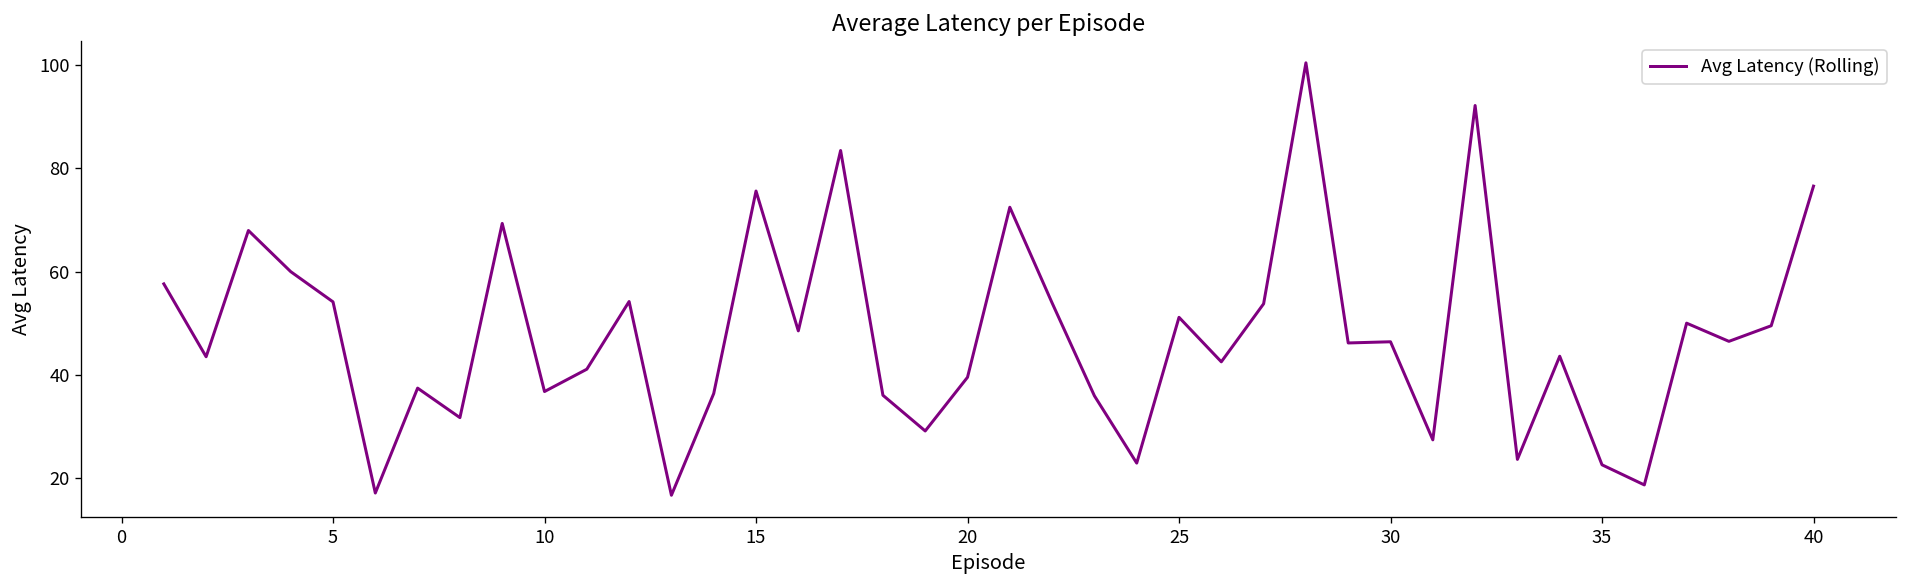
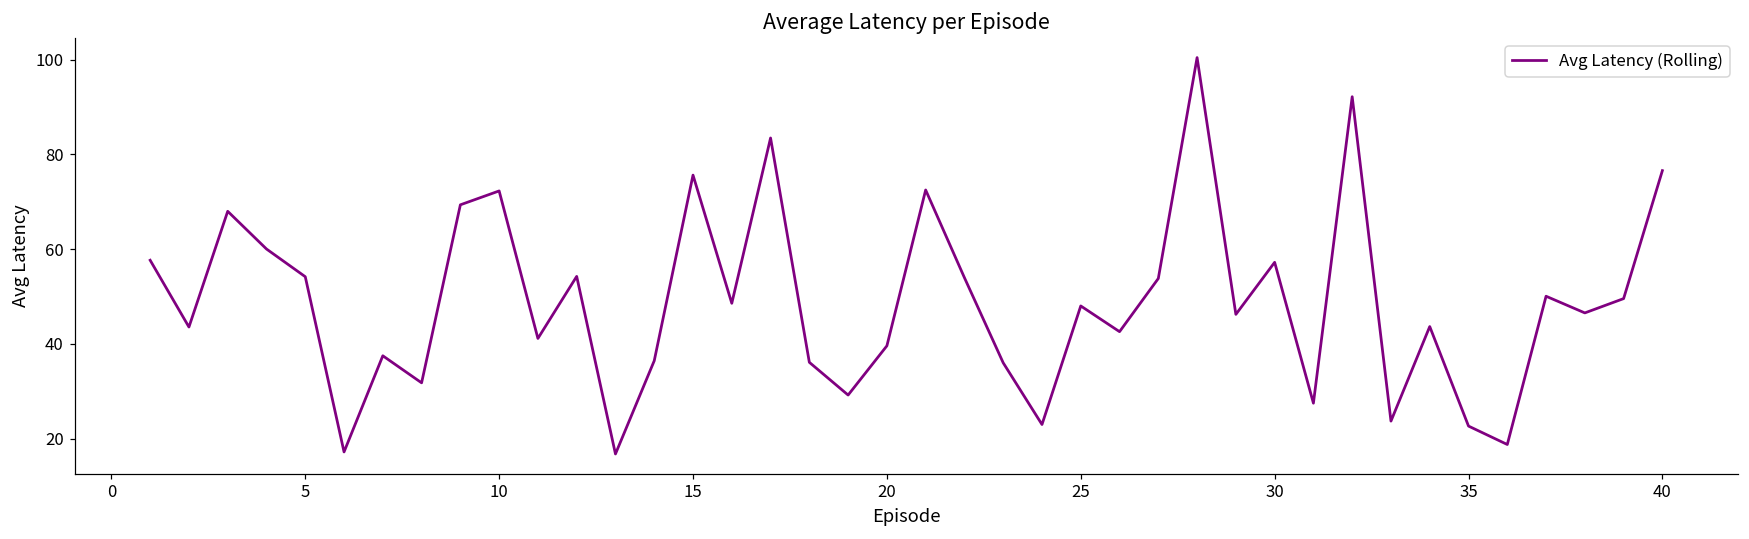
  {
    "5": 54,
-   "10": 37,
+   "10": 72,
    "15": 76,
    "20": 40,
-   "25": 51,
-   "30": 46,
+   "25": 48,
+   "30": 57,
    "35": 23,
    "40": 77
  }
